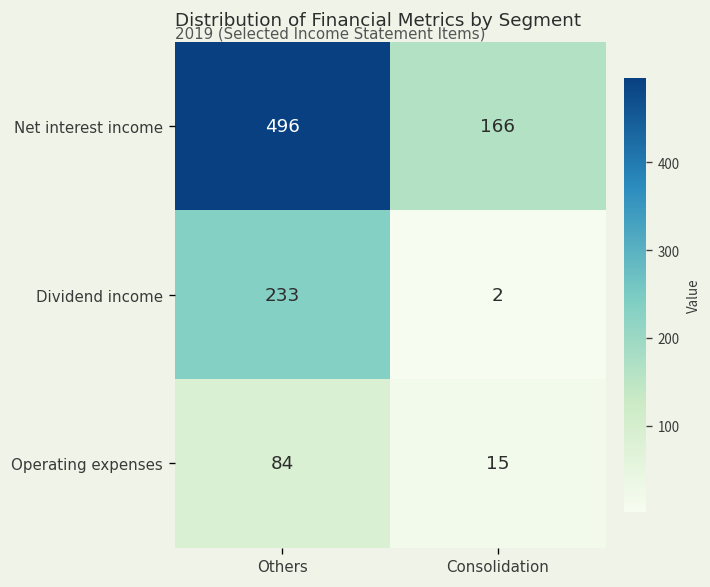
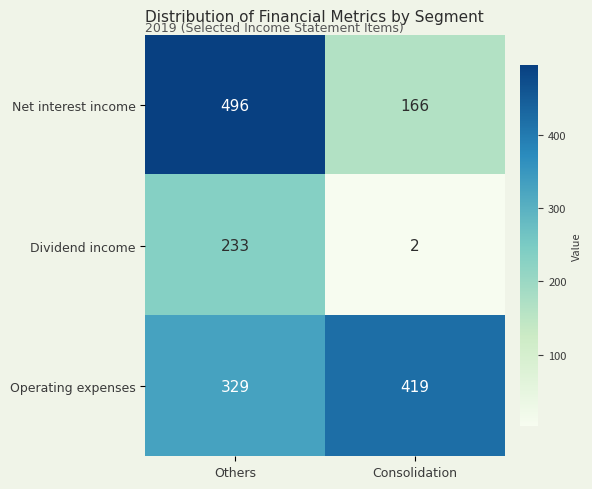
  {
    "Net interest income": {
      "Others": 496,
      "Consolidation": 166
    },
    "Dividend income": {
      "Others": 233,
      "Consolidation": 2
    },
    "Operating expenses": {
-     "Others": 84,
-     "Consolidation": 15
+     "Others": 329,
+     "Consolidation": 419
    }
  }
